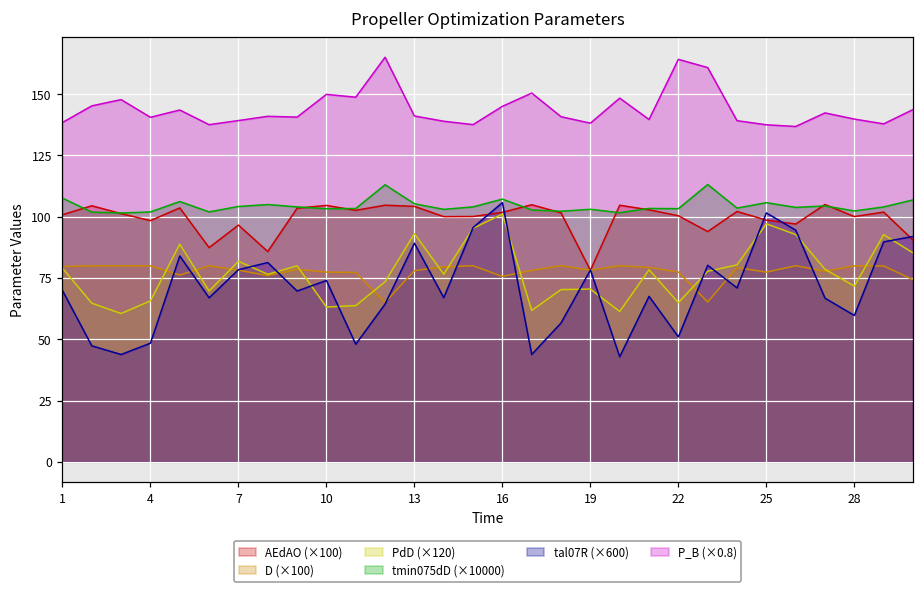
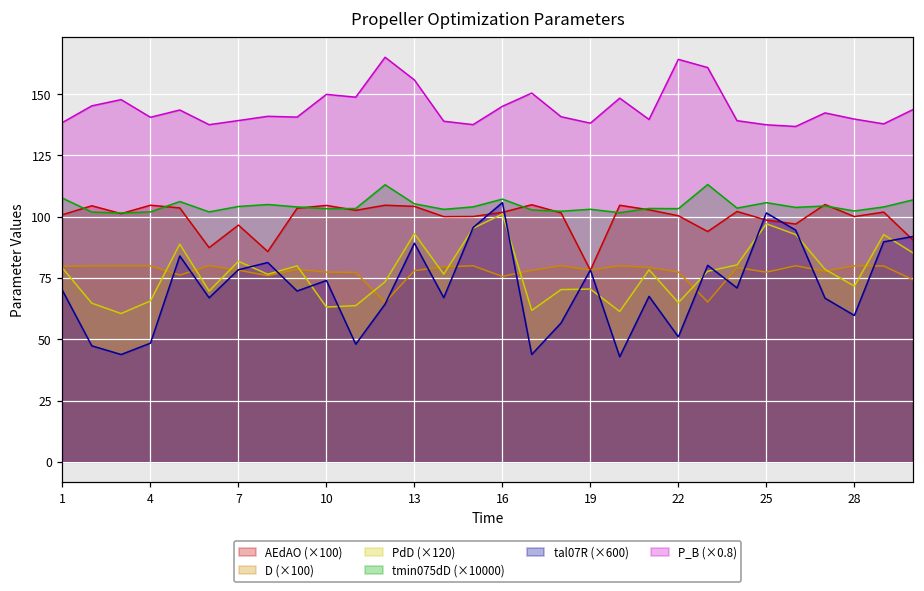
  {
    "AEdAO (×100)": {
      "1": 101,
-     "4": 98,
+     "4": 105,
      "7": 97,
      "10": 105,
      "22": 100,
      "25": 99,
      "28": 100
    },
    "tmin075dD (×10000)": {
      "1": 108,
      "4": 102,
      "7": 104,
      "10": 103,
      "16": 107,
      "19": 103,
      "22": 103,
      "25": 106,
      "28": 102
    },
    "tal07R (×600)": {
      "1": 70,
      "4": 48,
      "10": 74,
      "13": 89,
      "16": 106,
      "22": 51,
      "25": 102,
      "28": 60
    },
    "P_B (×0.8)": {
      "1": 138,
      "4": 141,
      "7": 139,
      "10": 150,
-     "13": 141,
+     "13": 156,
      "16": 145,
      "19": 138,
      "22": 164,
      "25": 138,
      "28": 140
    }
  }
